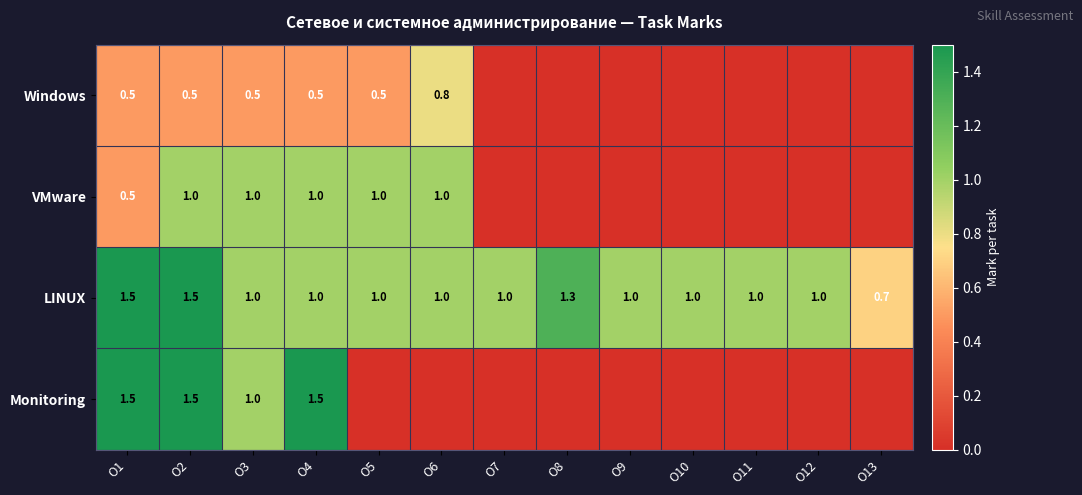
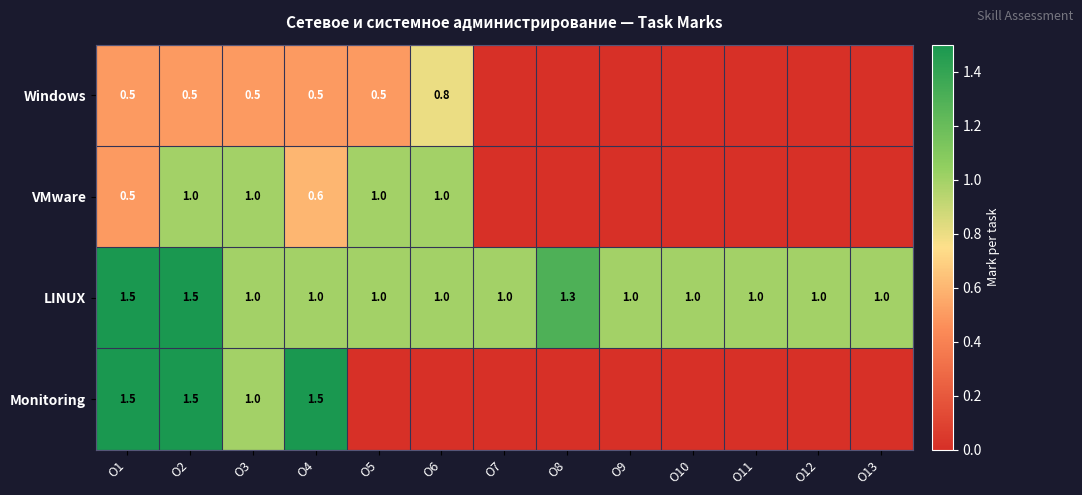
  {
    "Windows": {
      "О1": 0.5,
      "О2": 0.5,
      "О3": 0.5,
      "О4": 0.5,
      "О5": 0.5,
      "О6": 0.8
    },
    "VMware": {
      "О1": 0.5,
      "О2": 1.0,
      "О3": 1.0,
-     "О4": 1.0,
+     "О4": 0.6,
      "О5": 1.0,
      "О6": 1.0
    },
    "LINUX": {
      "О1": 1.5,
      "О2": 1.5,
      "О3": 1.0,
      "О4": 1.0,
      "О5": 1.0,
      "О6": 1.0,
      "О7": 1.0,
      "О8": 1.3,
      "О9": 1.0,
      "О10": 1.0,
      "О11": 1.0,
      "О12": 1.0,
-     "О13": 0.7
+     "О13": 1.0
    },
    "Monitoring": {
      "О1": 1.5,
      "О2": 1.5,
      "О3": 1.0,
      "О4": 1.5
    }
  }
